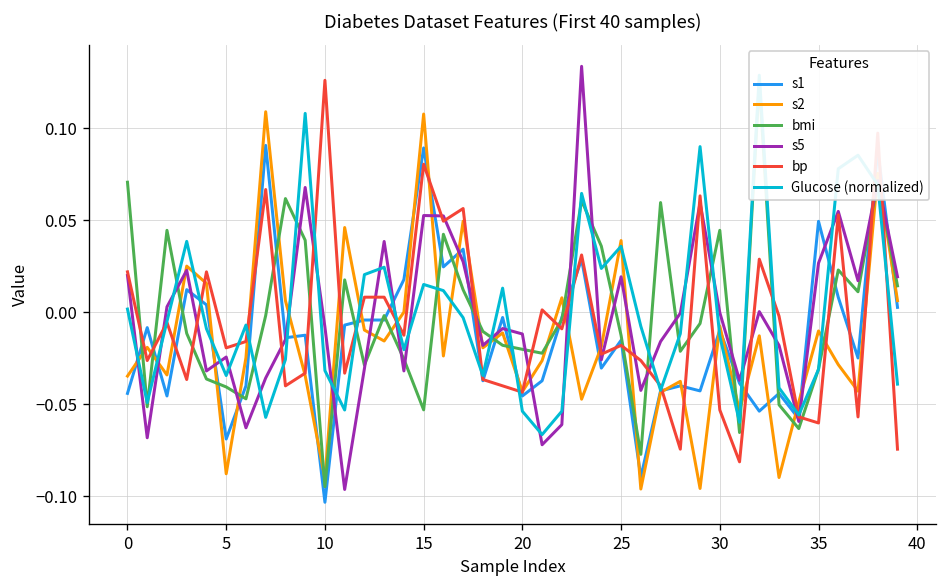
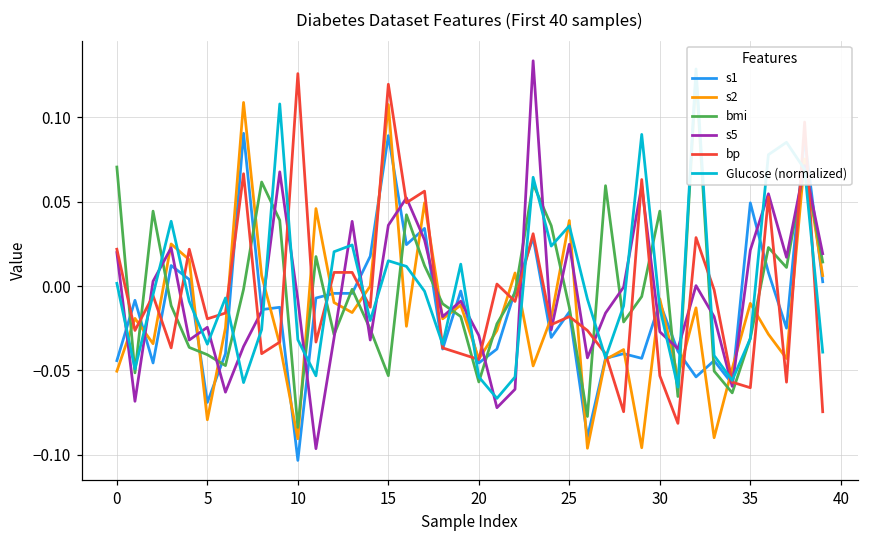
  {
    "s2": {
-     "0": -0.035,
-     "5": -0.088,
+     "0": -0.051,
+     "5": -0.079,
      "10": -0.091,
      "15": 0.108,
      "25": 0.039,
      "30": -0.008,
      "35": -0.010
    },
    "bmi": {
      "0": 0.071,
      "5": -0.041,
-     "10": -0.095,
+     "10": -0.084,
      "15": -0.053,
-     "20": -0.020,
+     "20": -0.057,
      "25": -0.013,
      "30": 0.044
    },
    "s5": {
      "0": 0.020,
      "5": -0.024,
      "10": -0.008,
-     "15": 0.052,
-     "20": -0.012,
-     "25": 0.019,
-     "30": 0.000,
-     "35": 0.027
+     "15": 0.036,
+     "20": -0.029,
+     "25": 0.025,
+     "30": -0.027,
+     "35": 0.021
    },
    "bp": {
      "0": 0.022,
      "5": -0.019,
      "10": 0.126,
-     "15": 0.080,
+     "15": 0.120,
      "25": -0.018,
      "30": -0.053,
      "35": -0.060
    }
  }
